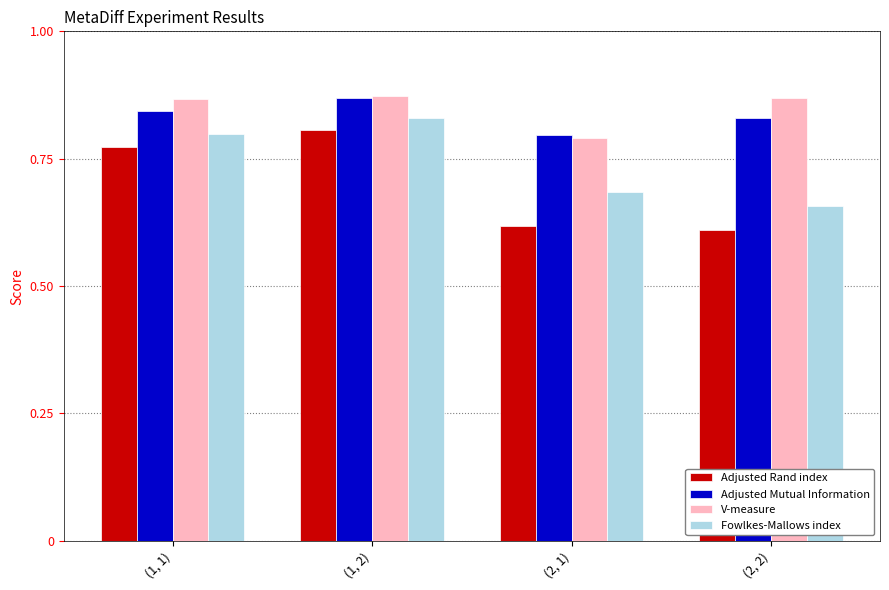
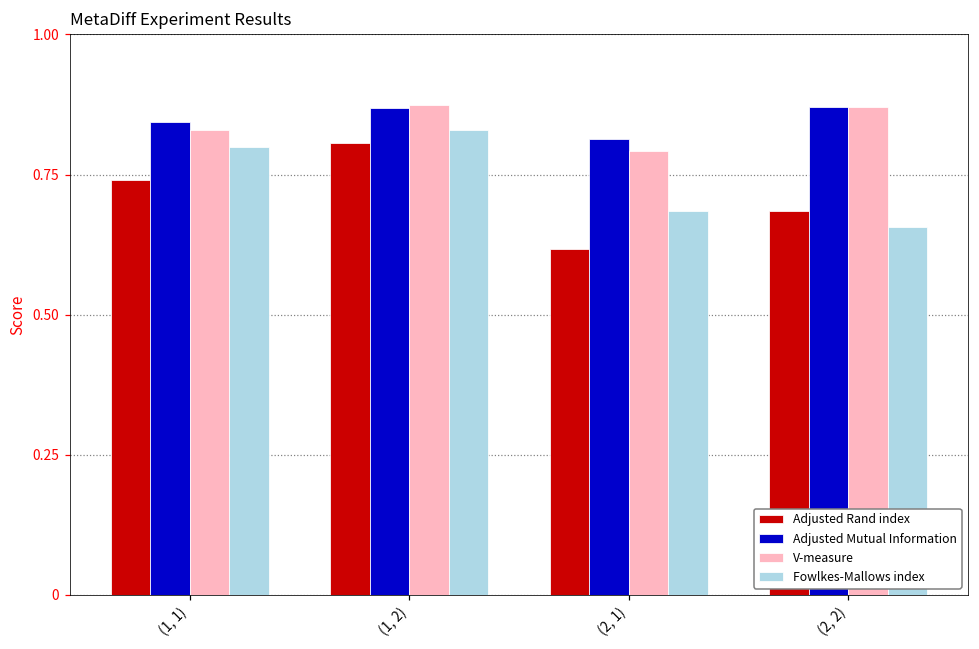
  {
    "Adjusted Rand index": {
-     "(1, 1)": 0.77,
+     "(1, 1)": 0.74,
      "(1, 2)": 0.81,
      "(2, 1)": 0.62,
-     "(2, 2)": 0.61
+     "(2, 2)": 0.68
    },
    "Adjusted Mutual Information": {
      "(1, 1)": 0.84,
      "(1, 2)": 0.87,
-     "(2, 1)": 0.80,
-     "(2, 2)": 0.83
+     "(2, 1)": 0.81,
+     "(2, 2)": 0.87
    },
    "V-measure": {
-     "(1, 1)": 0.87,
+     "(1, 1)": 0.83,
      "(1, 2)": 0.87,
      "(2, 1)": 0.79,
      "(2, 2)": 0.87
    },
    "Fowlkes-Mallows index": {
      "(1, 1)": 0.80,
      "(1, 2)": 0.83,
      "(2, 1)": 0.68,
      "(2, 2)": 0.66
    }
  }
